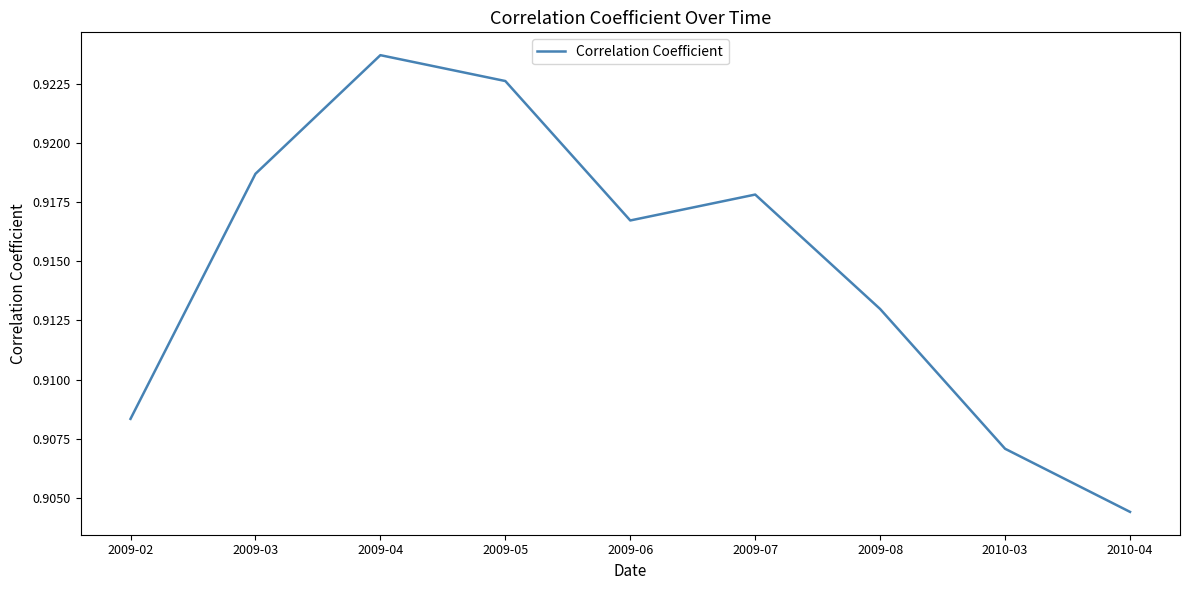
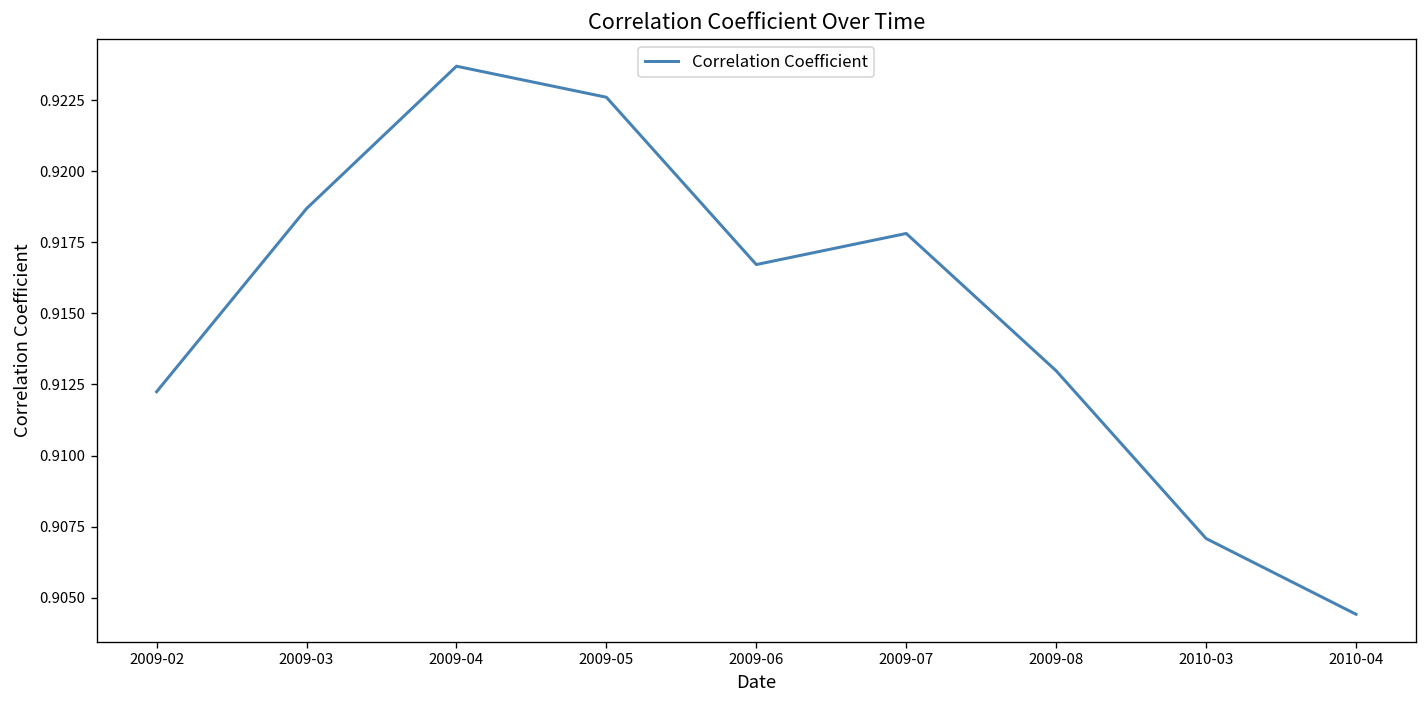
  {
-   "2009-02": 0.9083,
+   "2009-02": 0.9122,
    "2009-03": 0.9187,
    "2009-04": 0.9237,
    "2009-05": 0.9226,
    "2009-06": 0.9167,
    "2009-07": 0.9178,
    "2009-08": 0.9130,
    "2010-03": 0.9071,
    "2010-04": 0.9044
  }
